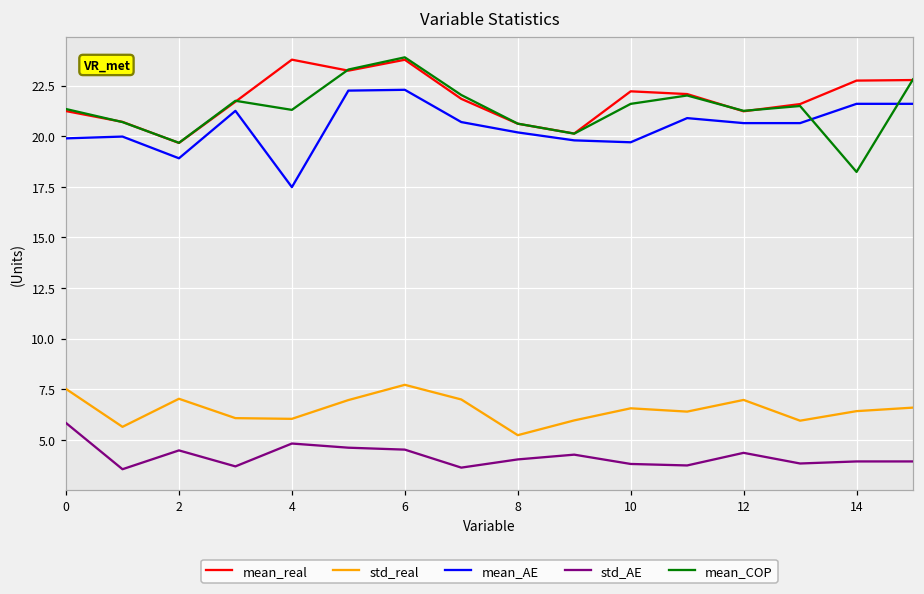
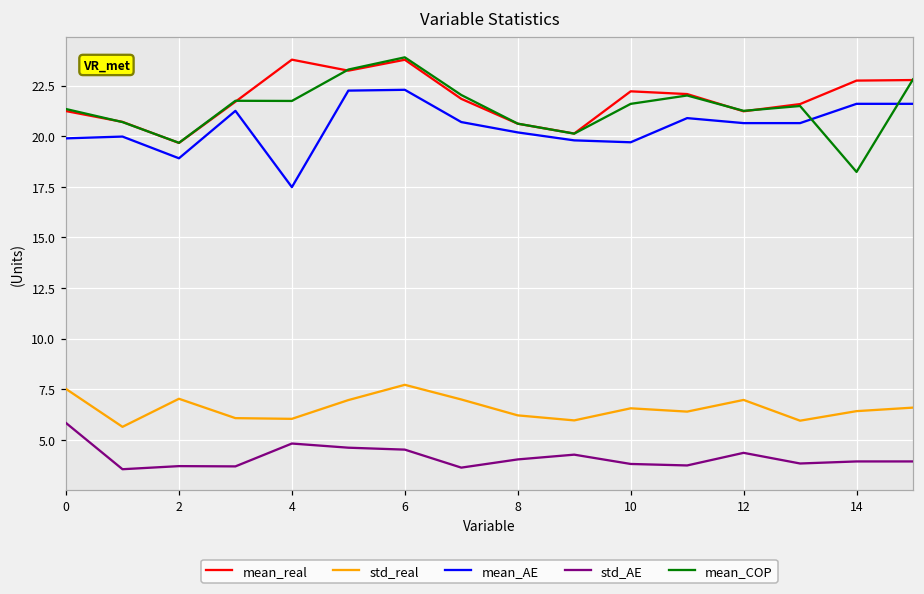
  {
    "mean_real": {
      "4": 23.8,
      "10": 22.2,
      "14": 22.7
    },
    "std_real": {
      "0": 7.5,
      "2": 7.0,
      "4": 6.0,
      "6": 7.7,
-     "8": 5.2,
+     "8": 6.2,
      "10": 6.6,
      "12": 7.0,
      "14": 6.4
    },
    "mean_AE": {
      "0": 19.9,
      "2": 18.9,
      "4": 17.5,
      "6": 22.3,
      "8": 20.2,
      "10": 19.7,
      "12": 20.6,
      "14": 21.6
    },
    "std_AE": {
      "0": 5.8,
-     "2": 4.5,
+     "2": 3.7,
      "4": 4.8,
      "6": 4.5,
      "8": 4.0,
      "10": 3.8,
      "12": 4.4,
      "14": 3.9
    },
    "mean_COP": {
-     "4": 21.3,
+     "4": 21.7,
      "10": 21.6,
      "14": 18.2
    }
  }
